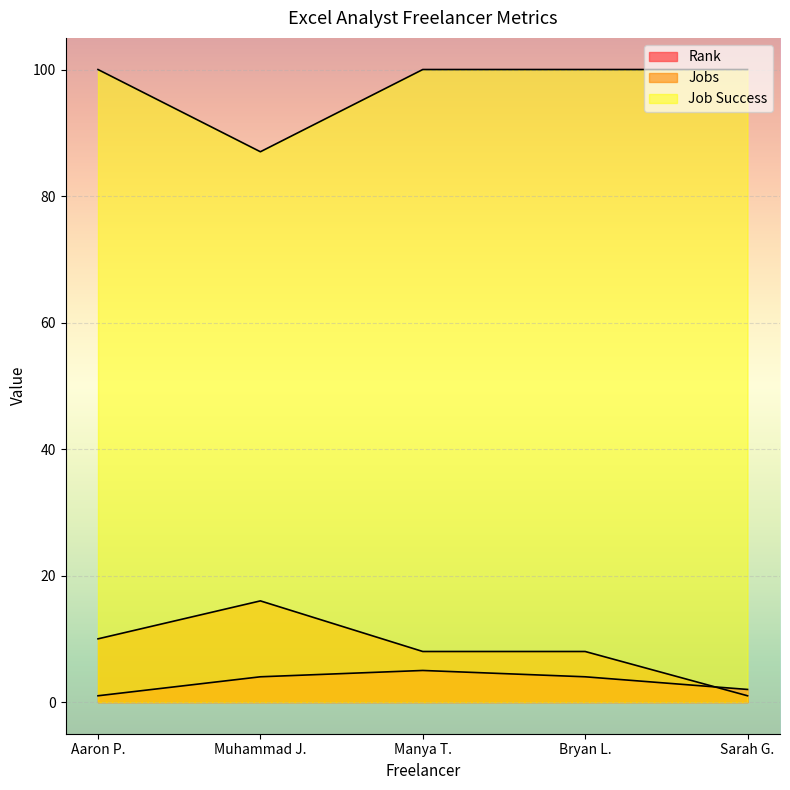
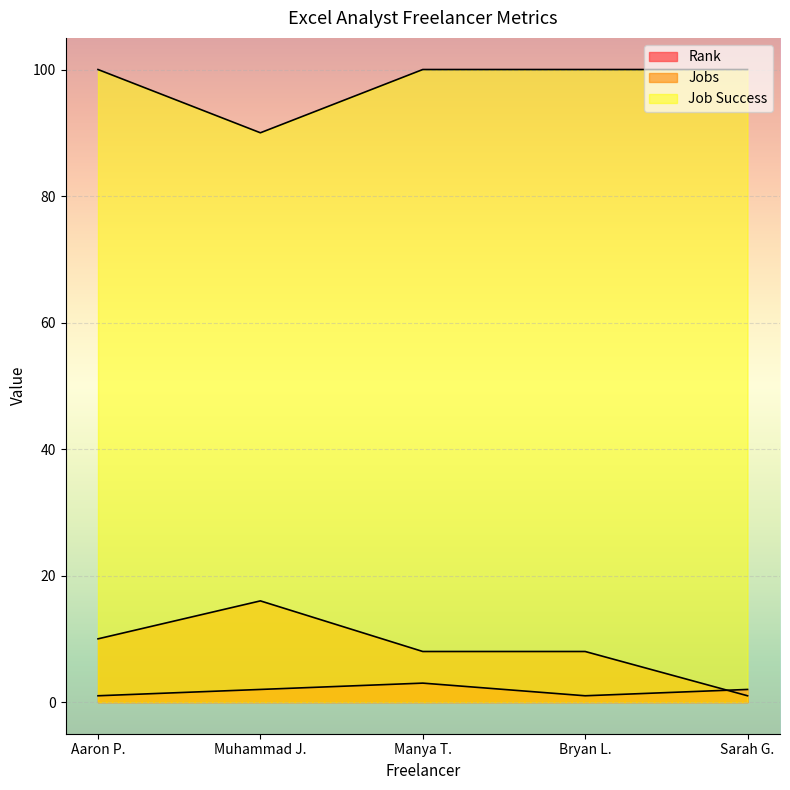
  {
    "Rank": {
      "Aaron P.": 1,
-     "Muhammad J.": 4,
-     "Manya T.": 5,
-     "Bryan L.": 4,
+     "Muhammad J.": 2,
+     "Manya T.": 3,
+     "Bryan L.": 1,
      "Sarah G.": 2
    },
    "Jobs": {
      "Aaron P.": 10,
      "Muhammad J.": 16,
      "Manya T.": 8,
      "Bryan L.": 8,
      "Sarah G.": 1
    },
    "Job Success": {
      "Aaron P.": 100,
-     "Muhammad J.": 87,
+     "Muhammad J.": 90,
      "Manya T.": 100,
      "Bryan L.": 100
    }
  }
